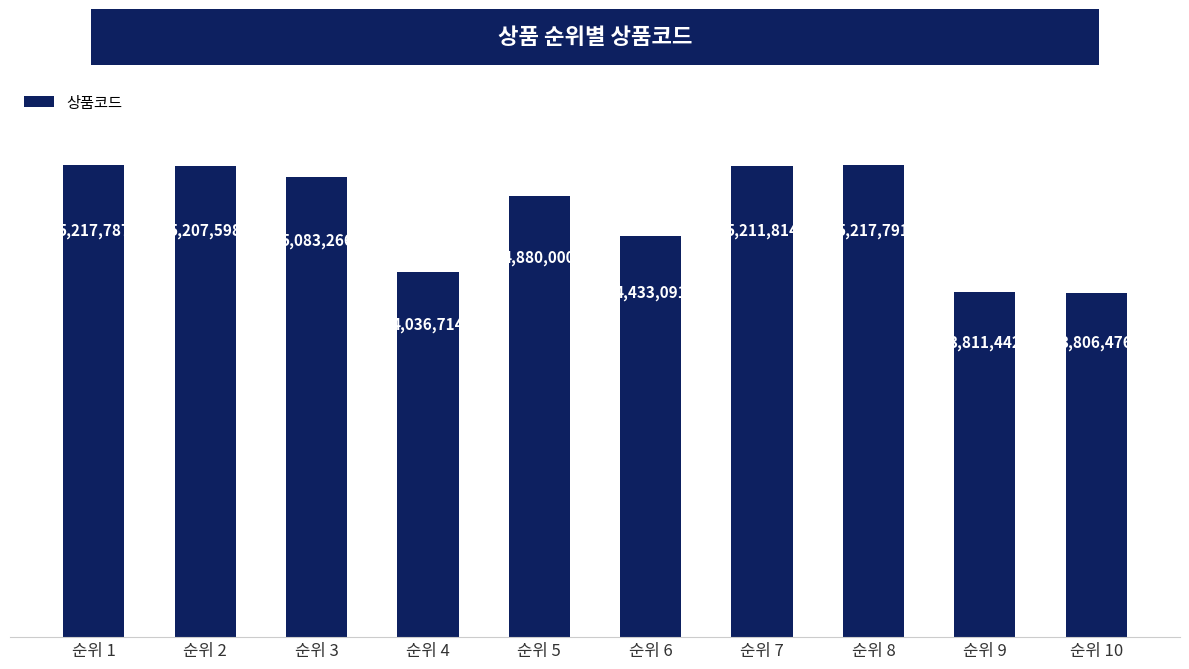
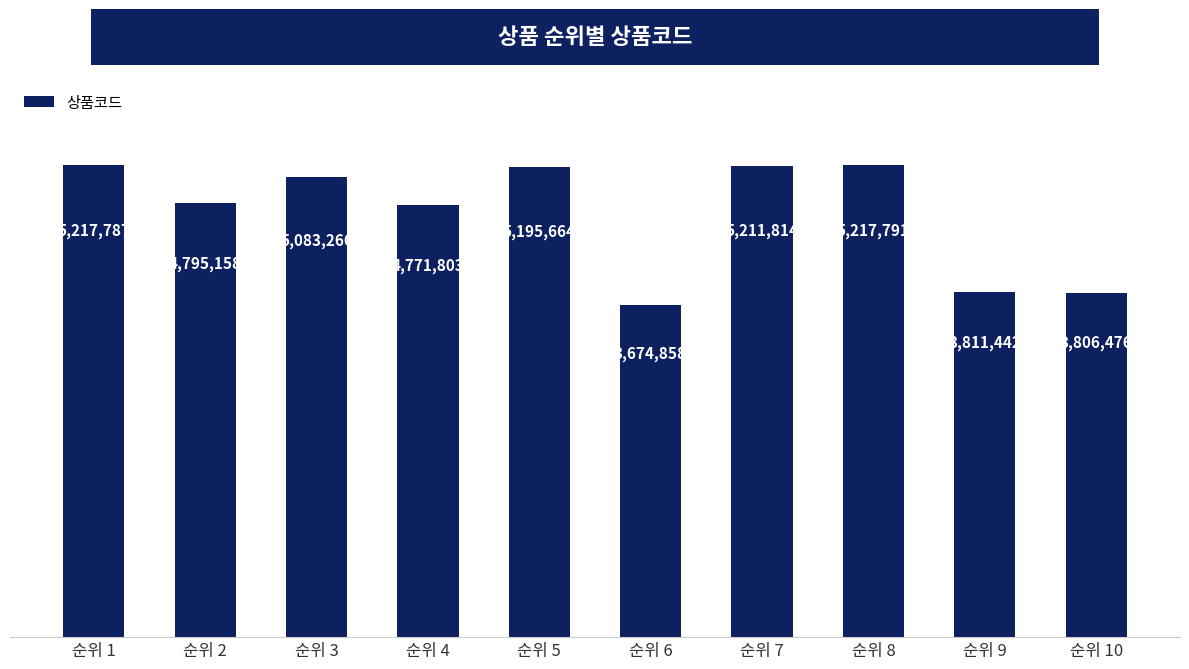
  {
    "순위 1": "5,217,787",
-   "순위 2": "5,207,598",
+   "순위 2": "4,795,158",
    "순위 3": "5,083,266",
-   "순위 4": "4,036,714",
-   "순위 5": "4,880,000",
-   "순위 6": "4,433,091",
+   "순위 4": "4,771,803",
+   "순위 5": "5,195,664",
+   "순위 6": "3,674,858",
    "순위 7": "5,211,814",
    "순위 8": "5,217,791",
    "순위 9": "3,811,442",
    "순위 10": "3,806,476"
  }
